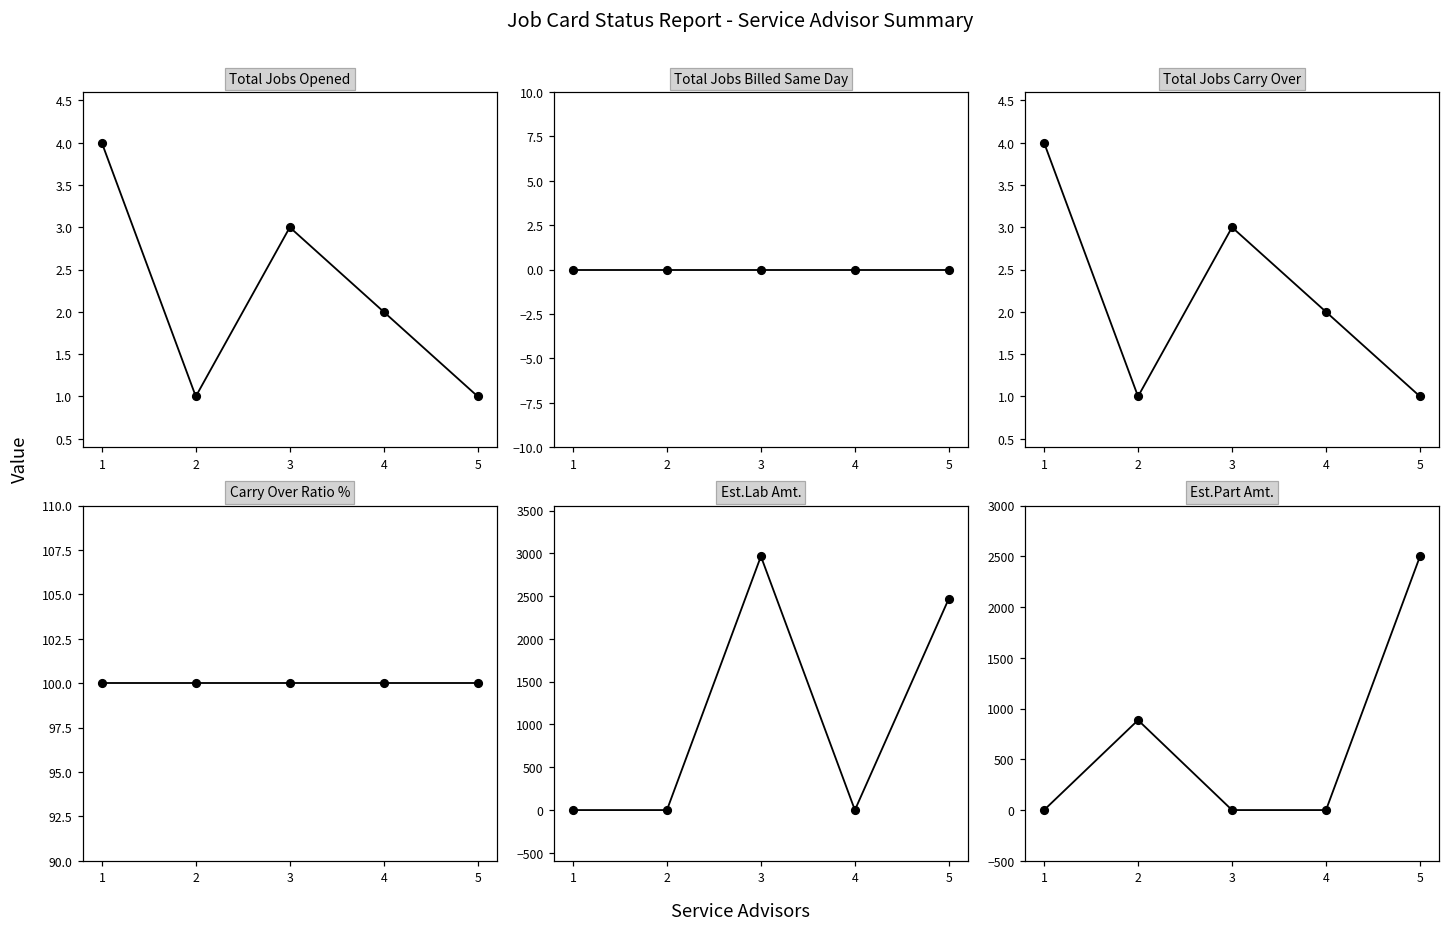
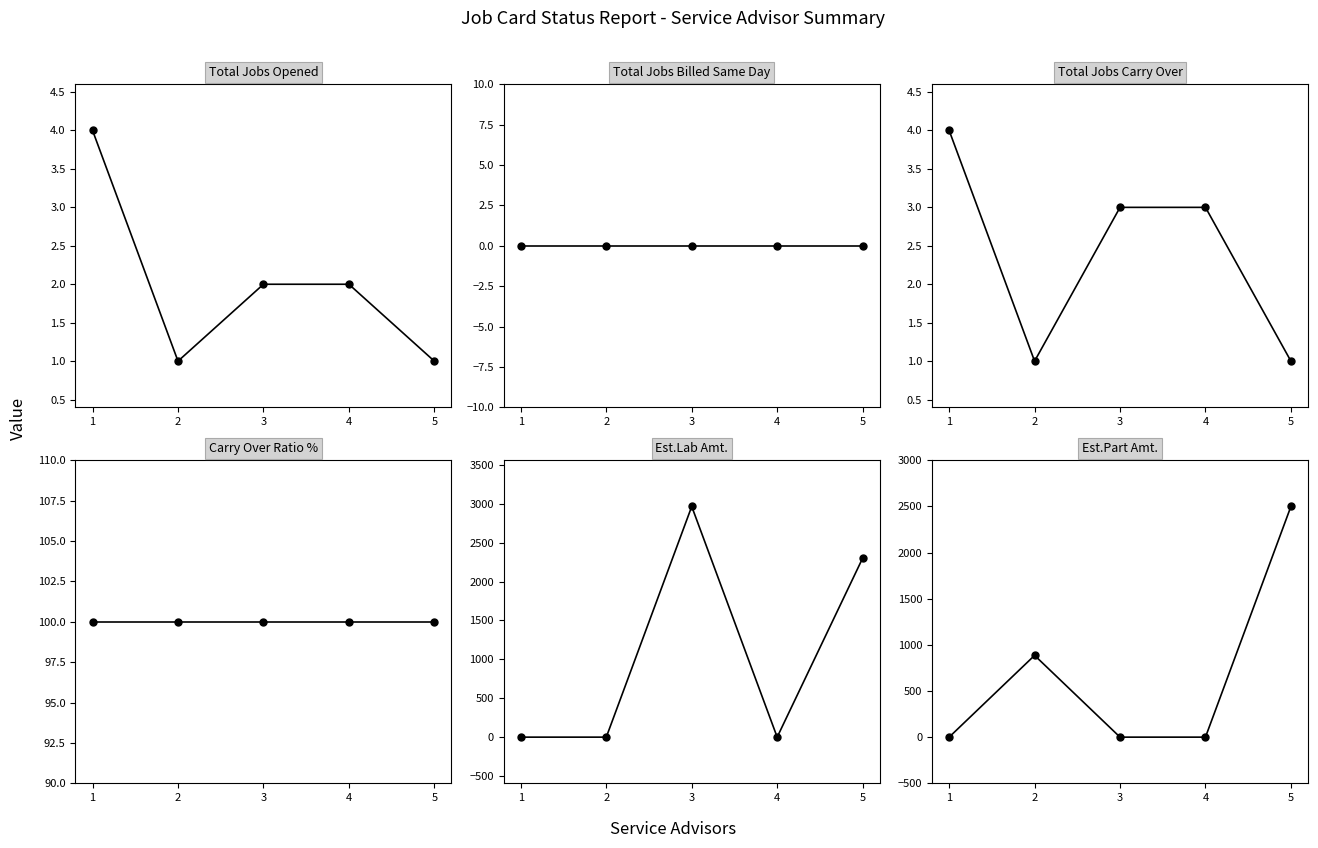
  {
    "Total Jobs Opened": {
      "1": 4,
      "2": 1,
-     "3": 3,
+     "3": 2,
      "4": 2,
      "5": 1
    },
    "Total Jobs Billed Same Day": {
      "1": 0.0,
      "2": 0.0,
      "3": 0.0,
      "4": 0.0,
      "5": 0.0
    },
    "Total Jobs Carry Over": {
      "1": 4,
      "2": 1,
      "3": 3,
-     "4": 2,
+     "4": 3,
      "5": 1
    },
    "Carry Over Ratio %": {
      "1": 100.0,
      "2": 100.0,
      "3": 100.0,
      "4": 100.0,
      "5": 100.0
    },
    "Est.Lab Amt.": {
      "1": 0,
      "2": 0,
      "3": 3000,
      "4": 0,
-     "5": 2500
+     "5": 2300
    },
    "Est.Part Amt.": {
      "1": 0,
      "2": 900,
      "3": 0,
      "4": 0,
      "5": 2500
    }
  }
